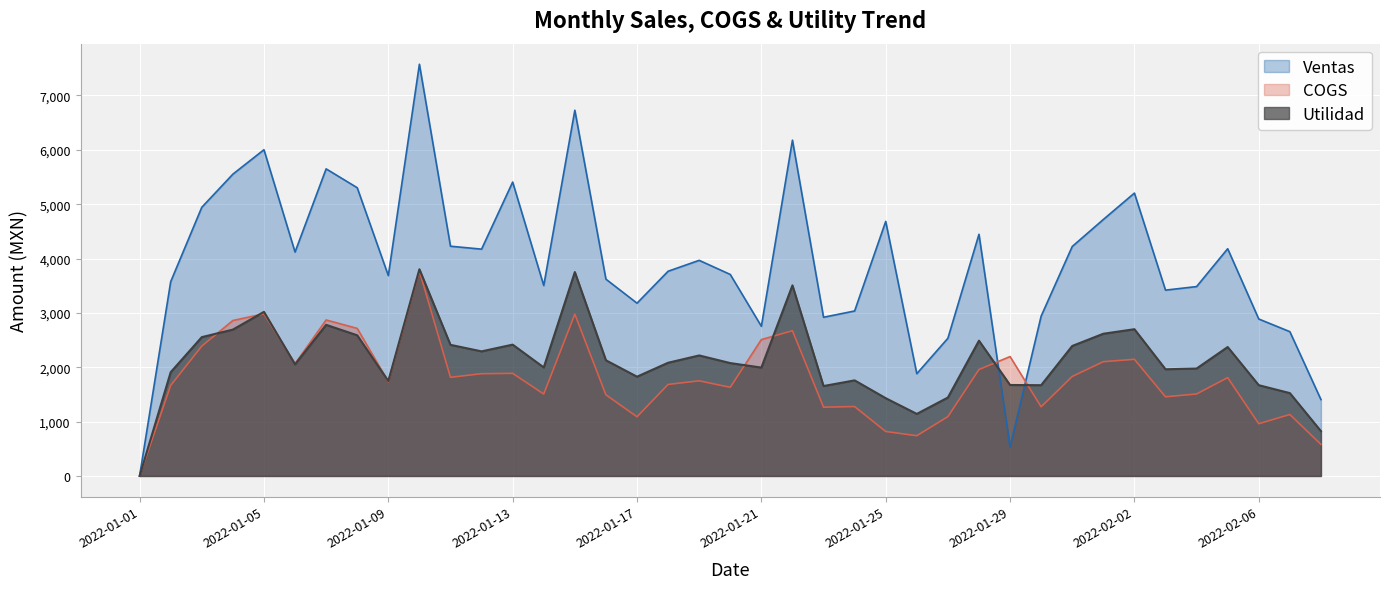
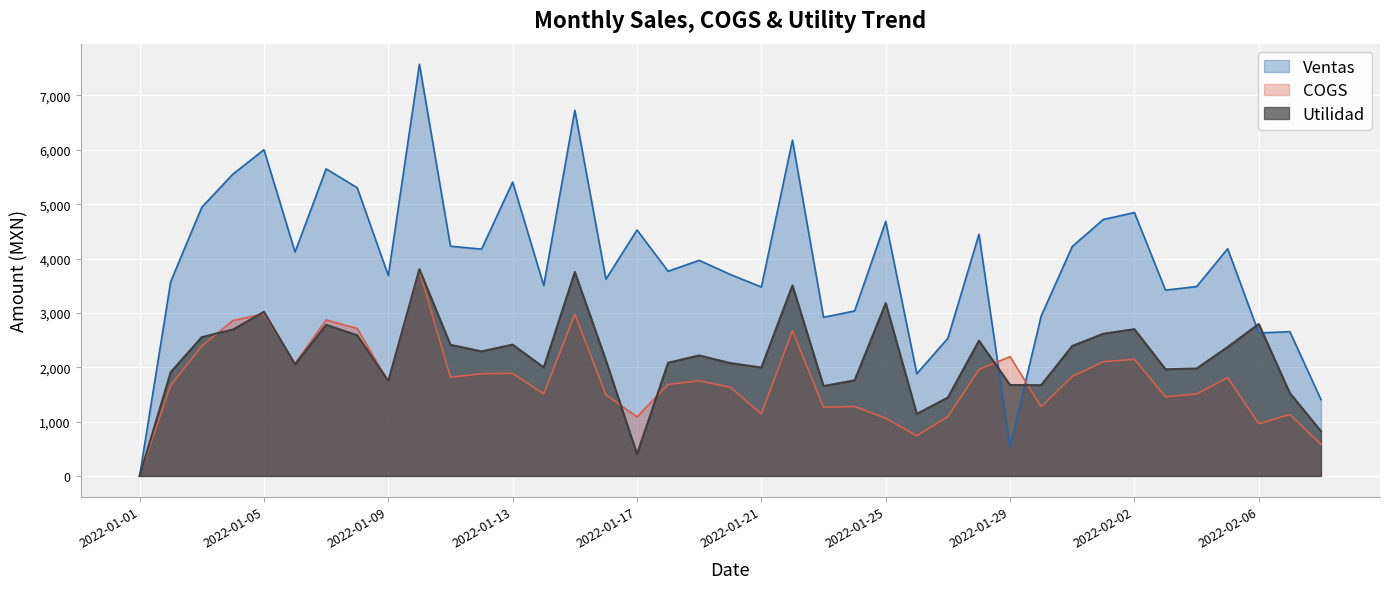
  {
    "Ventas": {
      "2022-01-05": "6,000",
      "2022-01-09": "3,700",
      "2022-01-13": "5,400",
-     "2022-01-17": "3,200",
-     "2022-01-21": "2,800",
+     "2022-01-17": "4,500",
+     "2022-01-21": "3,500",
      "2022-01-25": "4,700",
      "2022-01-29": "500",
-     "2022-02-02": "5,200",
-     "2022-02-06": "2,900"
+     "2022-02-02": "4,800",
+     "2022-02-06": "2,600"
    },
    "COGS": {
      "2022-01-13": "1,900",
      "2022-01-17": "1,100",
-     "2022-01-21": "2,500",
-     "2022-01-25": "800",
+     "2022-01-21": "1,100",
+     "2022-01-25": "1,100",
      "2022-01-29": "2,200",
      "2022-02-02": "2,100",
      "2022-02-06": "1,000"
    },
    "Utilidad": {
      "2022-01-13": "2,400",
-     "2022-01-17": "1,800",
+     "2022-01-17": "400",
      "2022-01-21": "2,000",
-     "2022-01-25": "1,400",
+     "2022-01-25": "3,200",
      "2022-01-29": "1,700",
      "2022-02-02": "2,700",
-     "2022-02-06": "1,700"
+     "2022-02-06": "2,800"
    }
  }
